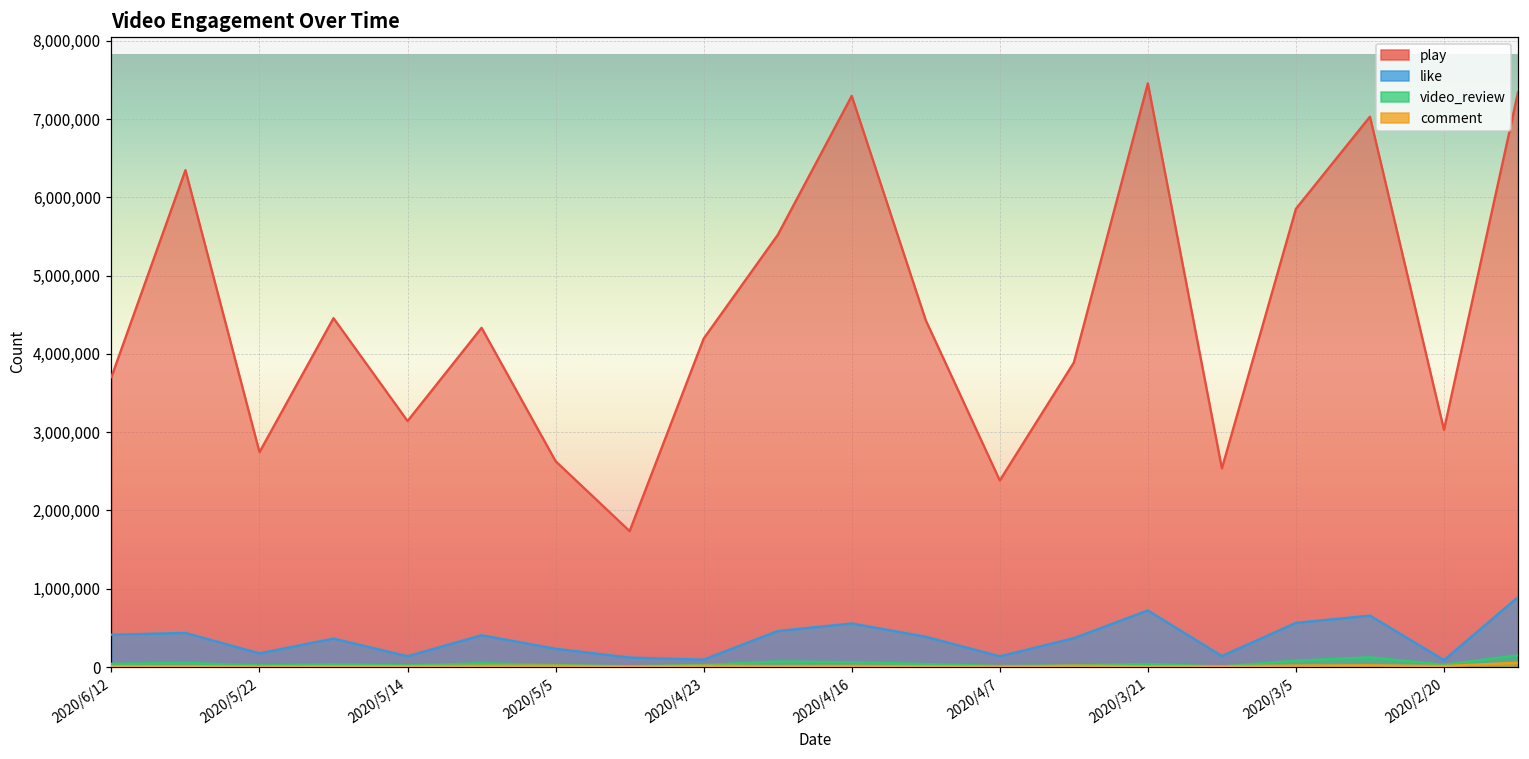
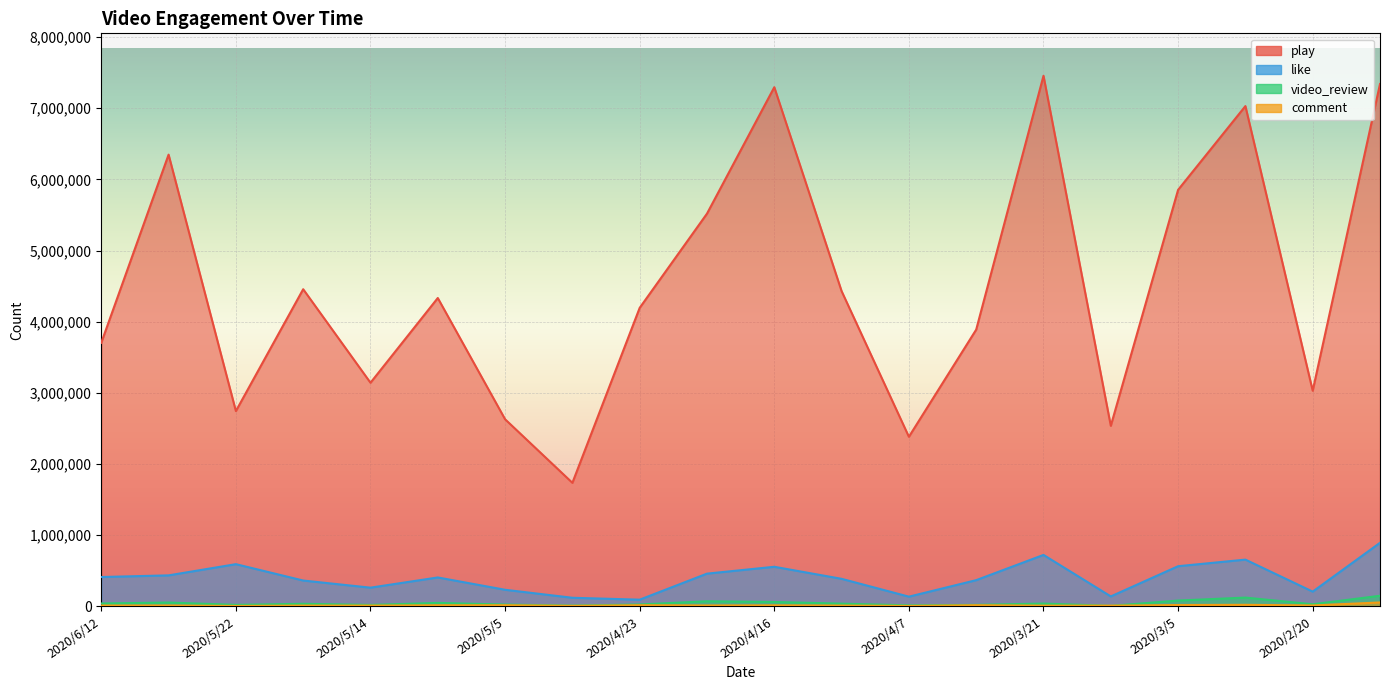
  {
    "play": {
      "2020/6/12": "3,700,000",
      "2020/5/22": "2,700,000",
      "2020/5/14": "3,100,000",
      "2020/5/5": "2,600,000",
      "2020/4/23": "4,200,000",
      "2020/4/16": "7,300,000",
      "2020/4/7": "2,400,000",
      "2020/3/21": "7,500,000",
      "2020/3/5": "5,900,000",
      "2020/2/20": "3,000,000"
    },
    "like": {
      "2020/6/12": "400,000",
-     "2020/5/22": "200,000",
-     "2020/5/14": "100,000",
+     "2020/5/22": "600,000",
+     "2020/5/14": "300,000",
      "2020/5/5": "200,000",
      "2020/4/23": "100,000",
      "2020/4/16": "600,000",
      "2020/4/7": "100,000",
      "2020/3/21": "700,000",
      "2020/3/5": "600,000",
-     "2020/2/20": "100,000"
+     "2020/2/20": "200,000"
    },
    "video_review": {
      "2020/4/16": "100,000",
      "2020/3/5": "100,000"
    },
    "comment": {
      "2020/4/16": "0",
      "2020/3/5": "0"
    }
  }
